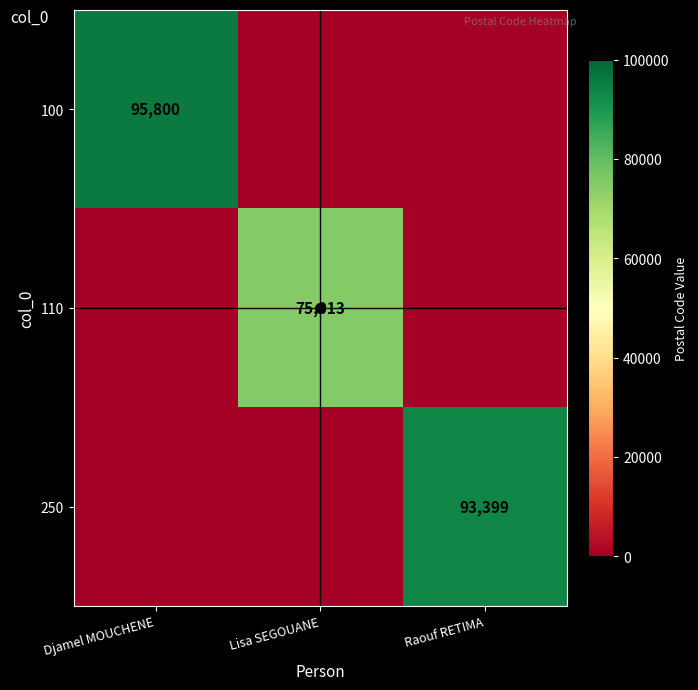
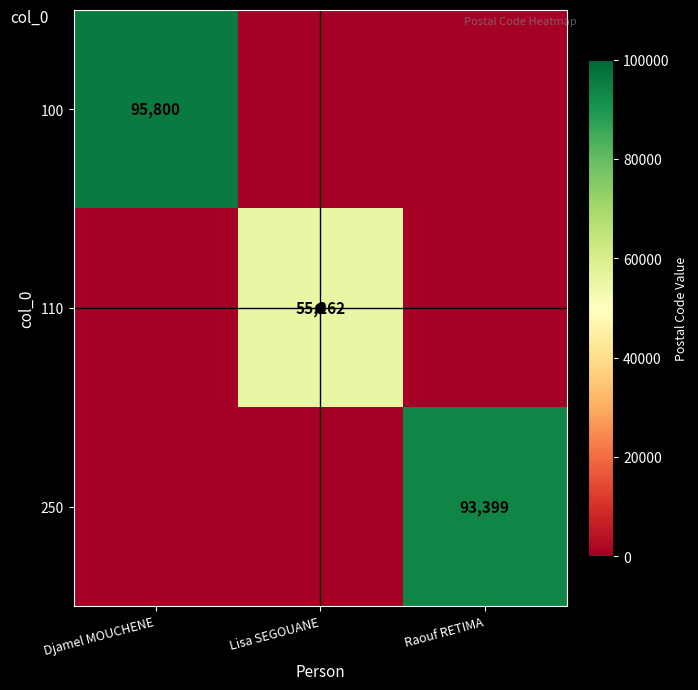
  {
    "100": {
      "Djamel MOUCHENE": "95,800"
    },
    "110": {
-     "Lisa SEGOUANE": "75,013"
+     "Lisa SEGOUANE": "55,262"
    },
    "250": {
      "Raouf RETIMA": "93,399"
    }
  }
